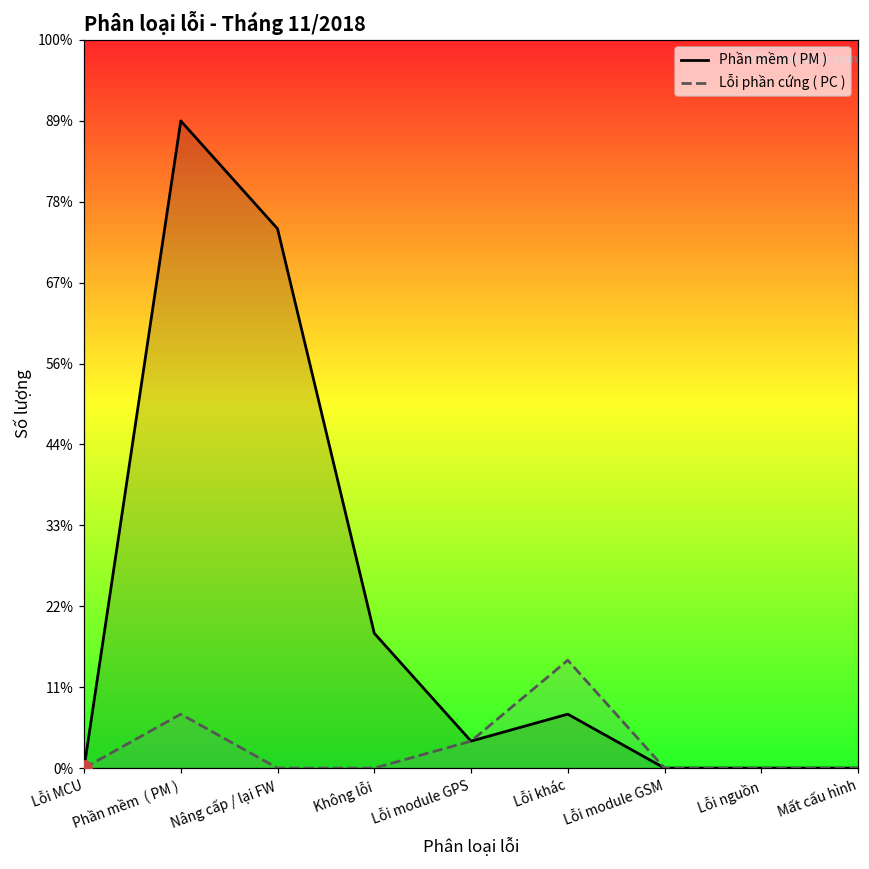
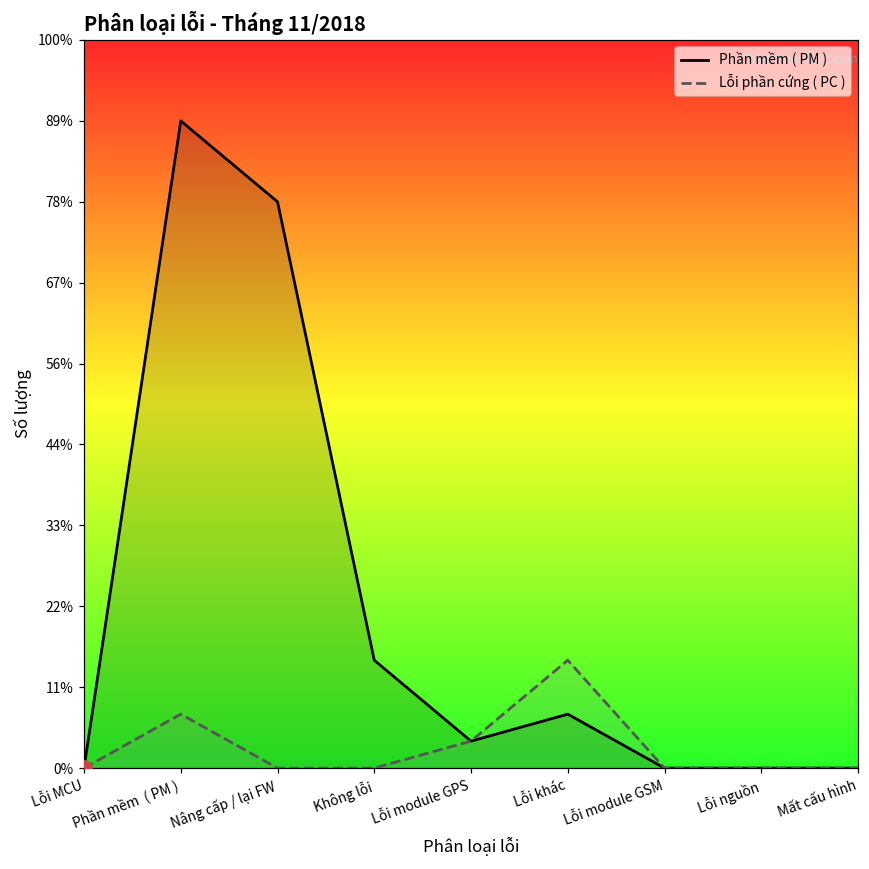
  {
    "Phần mềm ( PM )": {
      "Phần mềm ( PM )": "89%",
-     "Nâng cấp / lại FW": "74%",
-     "Không lỗi": "19%",
+     "Nâng cấp / lại FW": "78%",
+     "Không lỗi": "15%",
      "Lỗi khác": "7%"
    },
    "Lỗi phần cứng ( PC )": {
      "Phần mềm ( PM )": "7%",
      "Nâng cấp / lại FW": "0%",
      "Không lỗi": "0%",
      "Lỗi khác": "15%"
    }
  }
